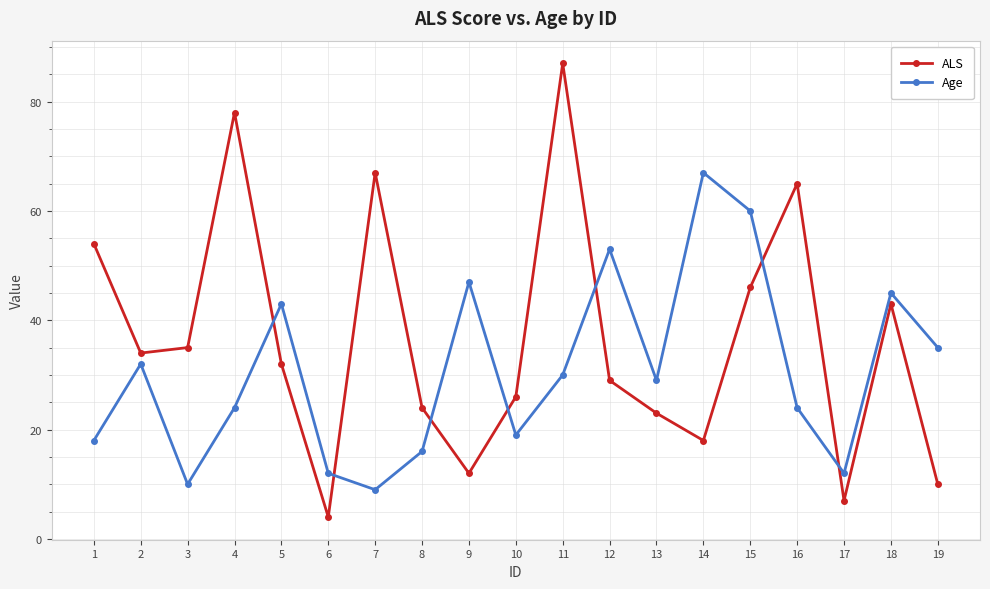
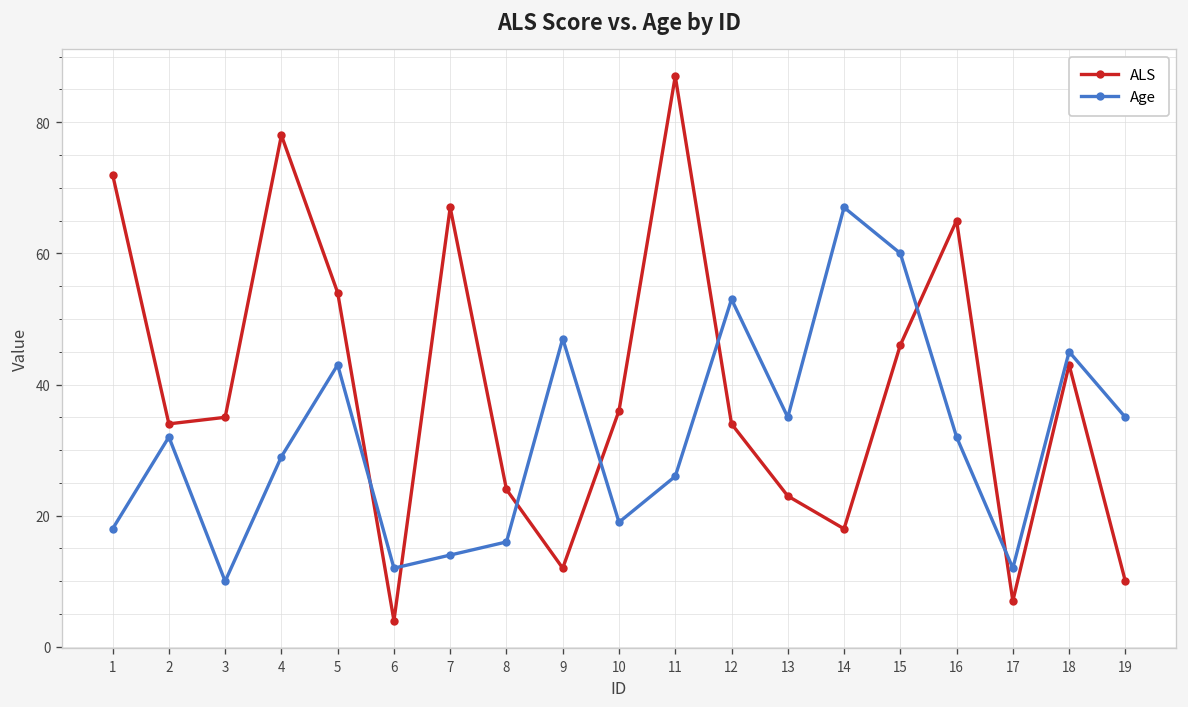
  {
    "ALS": {
-     "1": 54,
+     "1": 72,
      "2": 34,
      "3": 35,
      "4": 78,
-     "5": 32,
+     "5": 54,
      "6": 4,
      "7": 67,
      "8": 24,
      "9": 12,
-     "10": 26,
+     "10": 36,
      "11": 87,
-     "12": 29,
+     "12": 34,
      "13": 23,
      "14": 18,
      "15": 46,
      "16": 65,
      "17": 7,
      "18": 43,
      "19": 10
    },
    "Age": {
      "1": 18,
      "2": 32,
      "3": 10,
-     "4": 24,
+     "4": 29,
      "5": 43,
      "6": 12,
-     "7": 9,
+     "7": 14,
      "8": 16,
      "9": 47,
      "10": 19,
-     "11": 30,
+     "11": 26,
      "12": 53,
-     "13": 29,
+     "13": 35,
      "14": 67,
      "15": 60,
-     "16": 24,
+     "16": 32,
      "17": 12,
      "18": 45,
      "19": 35
    }
  }
